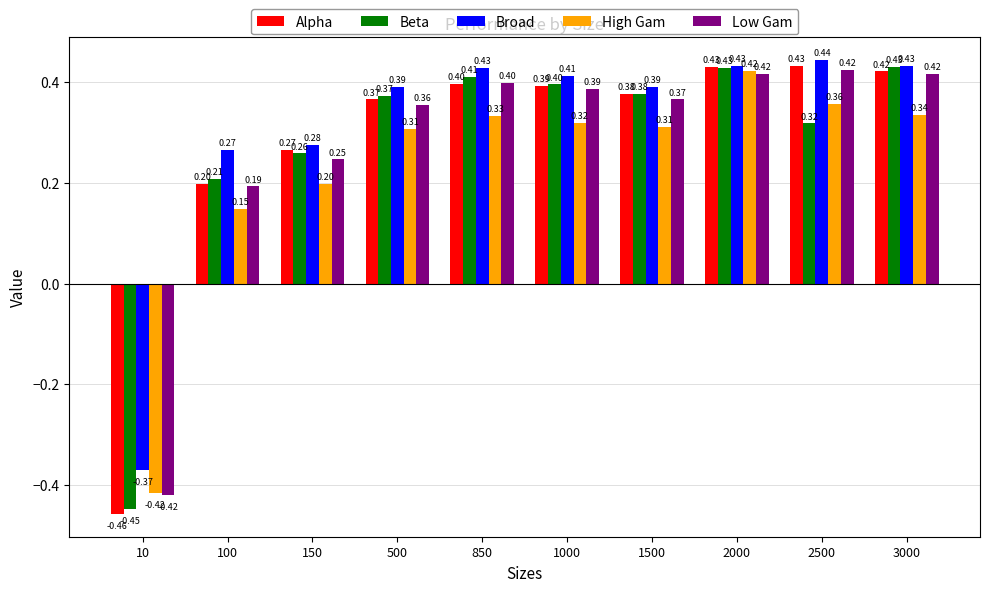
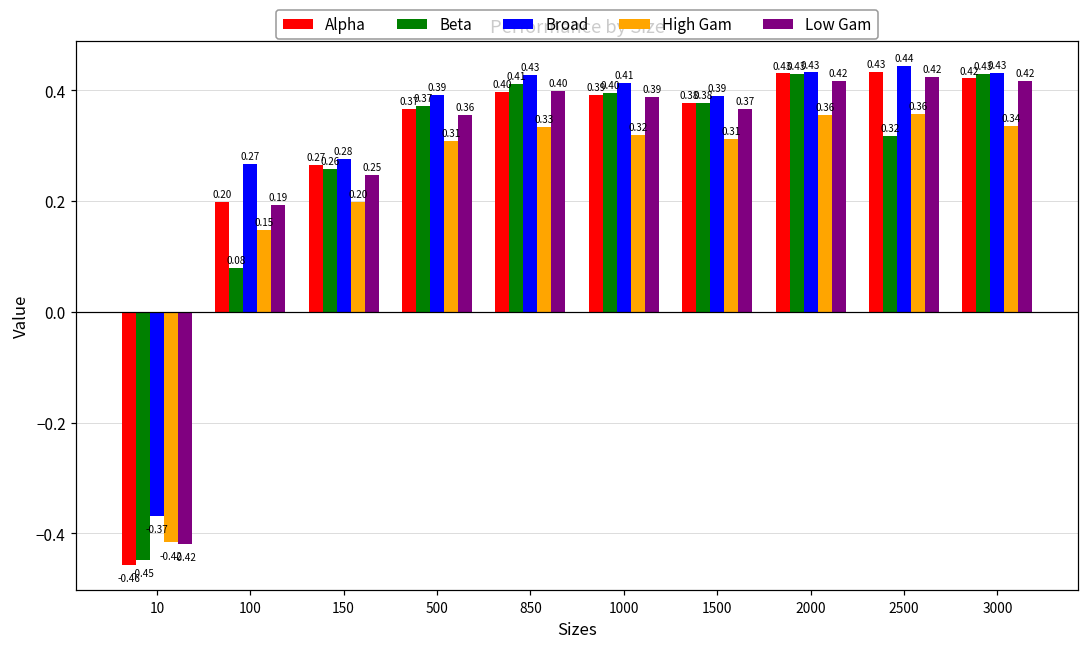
  {
    "Alpha": {
      "100": 0.20,
      "850": 0.40,
      "2500": 0.43,
      "3000": 0.42
    },
    "Beta": {
-     "100": 0.21,
+     "100": 0.08,
      "850": 0.41,
      "2500": 0.32
    },
    "Broad": {
      "10": -0.37,
      "100": 0.27,
      "150": 0.28,
      "500": 0.39,
      "850": 0.43,
      "1000": 0.41,
      "1500": 0.39,
      "2500": 0.44
    },
    "High Gam": {
      "100": 0.15,
      "150": 0.20,
      "500": 0.31,
      "850": 0.33,
      "1000": 0.32,
      "1500": 0.31,
-     "2000": 0.42,
+     "2000": 0.36,
      "2500": 0.36,
      "3000": 0.34
    },
    "Low Gam": {
      "100": 0.19,
      "150": 0.25,
      "500": 0.36,
      "850": 0.40,
      "1000": 0.39,
      "1500": 0.37,
      "2500": 0.42,
      "3000": 0.42
    }
  }
